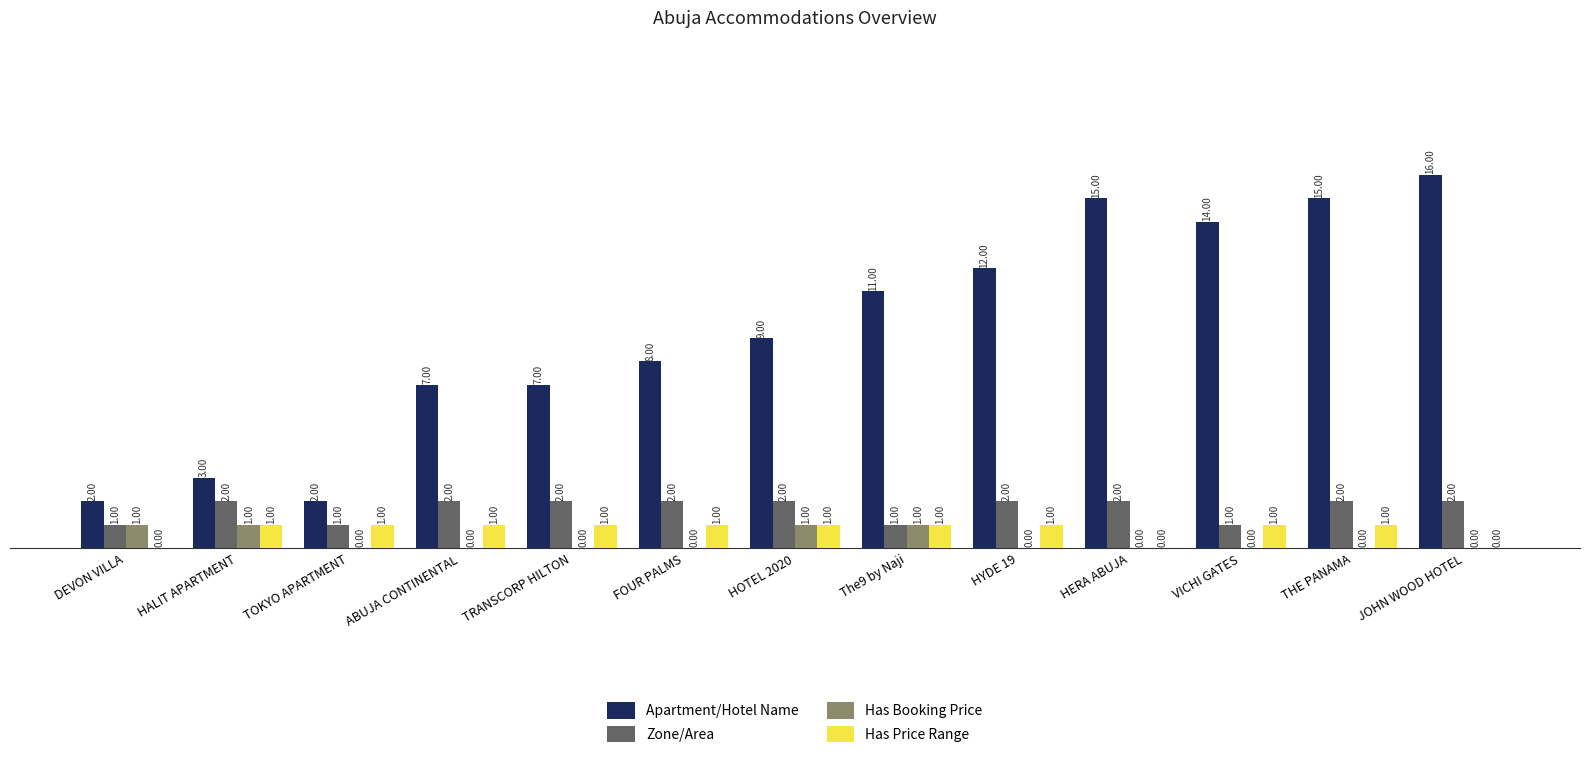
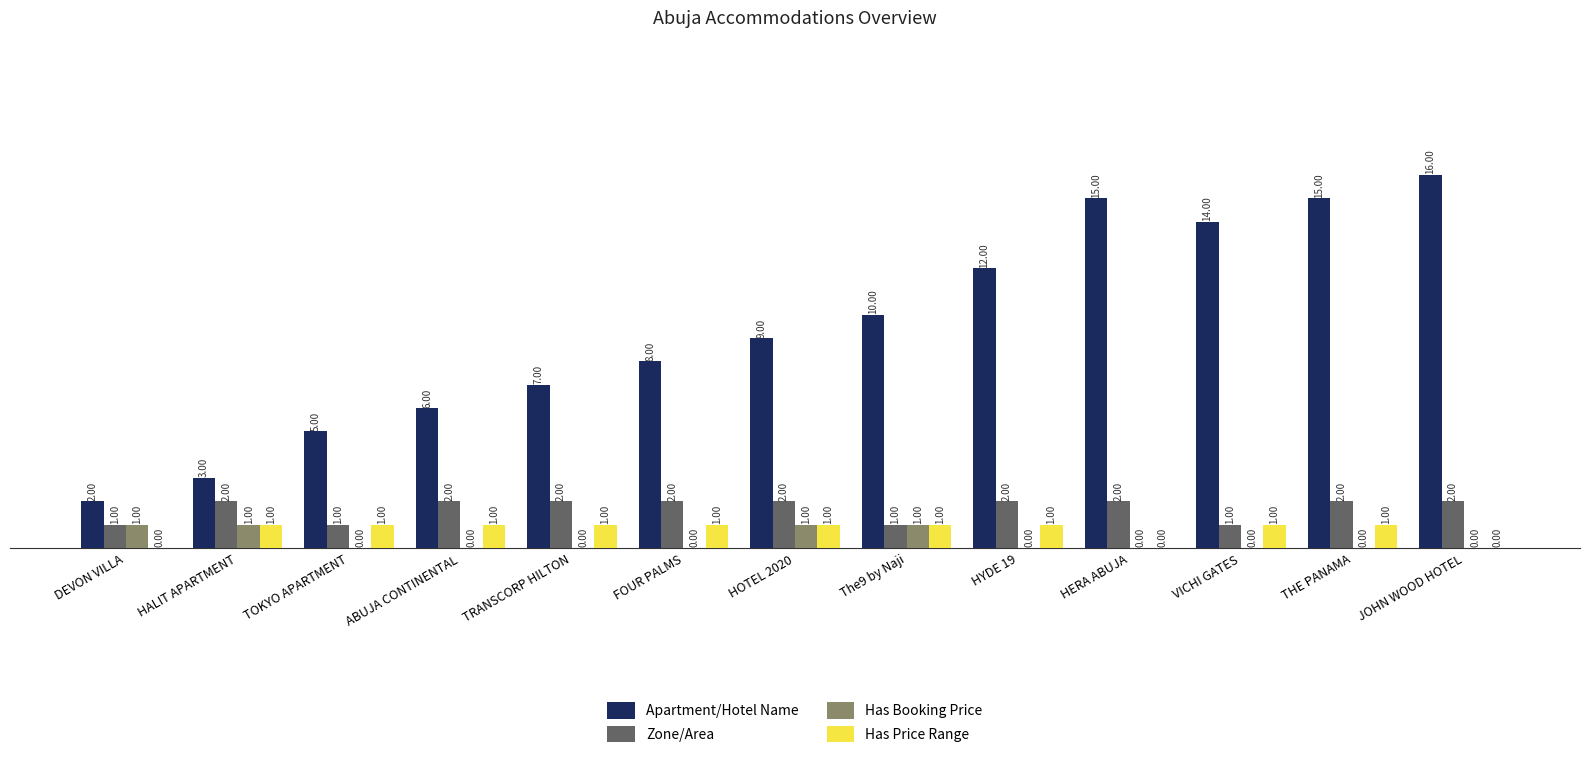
  {
    "Apartment/Hotel Name": {
      "DEVON VILLA": 2.00,
      "HALIT APARTMENT": 3.00,
-     "TOKYO APARTMENT": 2.00,
-     "ABUJA CONTINENTAL": 7.00,
+     "TOKYO APARTMENT": 5.00,
+     "ABUJA CONTINENTAL": 6.00,
      "TRANSCORP HILTON": 7.00,
      "FOUR PALMS": 8.00,
      "HOTEL 2020": 9.00,
-     "The9 by Naji": 11.00,
+     "The9 by Naji": 10.00,
      "HYDE 19": 12.00,
      "HERA ABUJA": 15.00,
      "VICHI GATES": 14.00,
      "THE PANAMA": 15.00,
      "JOHN WOOD HOTEL": 16.00
    },
    "Has Price Range": {
      "DEVON VILLA": 0.00,
      "HALIT APARTMENT": 1.00,
      "TOKYO APARTMENT": 1.00,
      "ABUJA CONTINENTAL": 1.00,
      "TRANSCORP HILTON": 1.00,
      "FOUR PALMS": 1.00,
      "HOTEL 2020": 1.00,
      "The9 by Naji": 1.00,
      "HYDE 19": 1.00,
      "HERA ABUJA": 0.00,
      "VICHI GATES": 1.00,
      "THE PANAMA": 1.00,
      "JOHN WOOD HOTEL": 0.00
    }
  }
